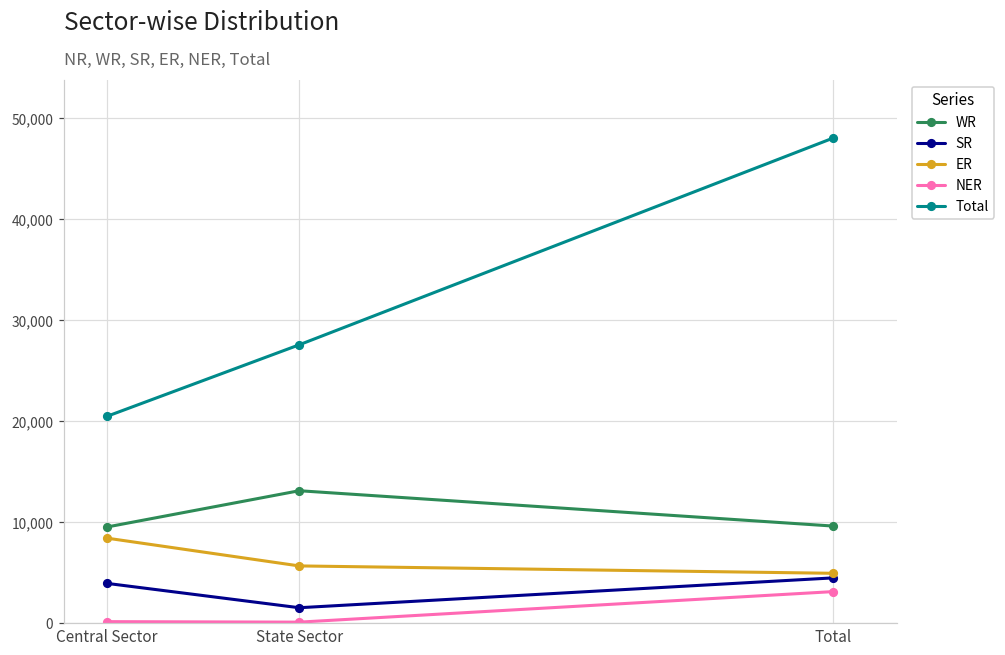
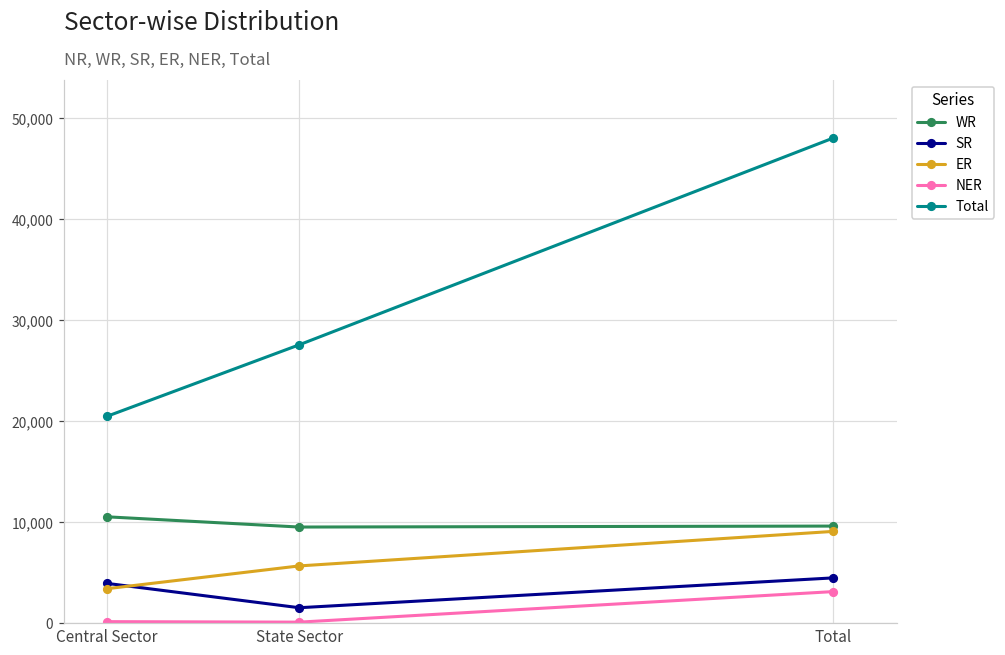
  {
    "WR": {
-     "Central Sector": "10,000",
-     "State Sector": "13,000",
+     "Central Sector": "11,000",
+     "State Sector": "10,000",
      "Total": "10,000"
    },
    "SR": {
      "Central Sector": "4,000",
      "State Sector": "2,000",
      "Total": "4,000"
    },
    "ER": {
-     "Central Sector": "8,000",
+     "Central Sector": "3,000",
      "State Sector": "6,000",
-     "Total": "5,000"
+     "Total": "9,000"
    },
    "NER": {
      "Central Sector": "0",
      "State Sector": "0",
      "Total": "3,000"
    },
    "Total": {
      "Central Sector": "20,000",
      "State Sector": "28,000",
      "Total": "48,000"
    }
  }
